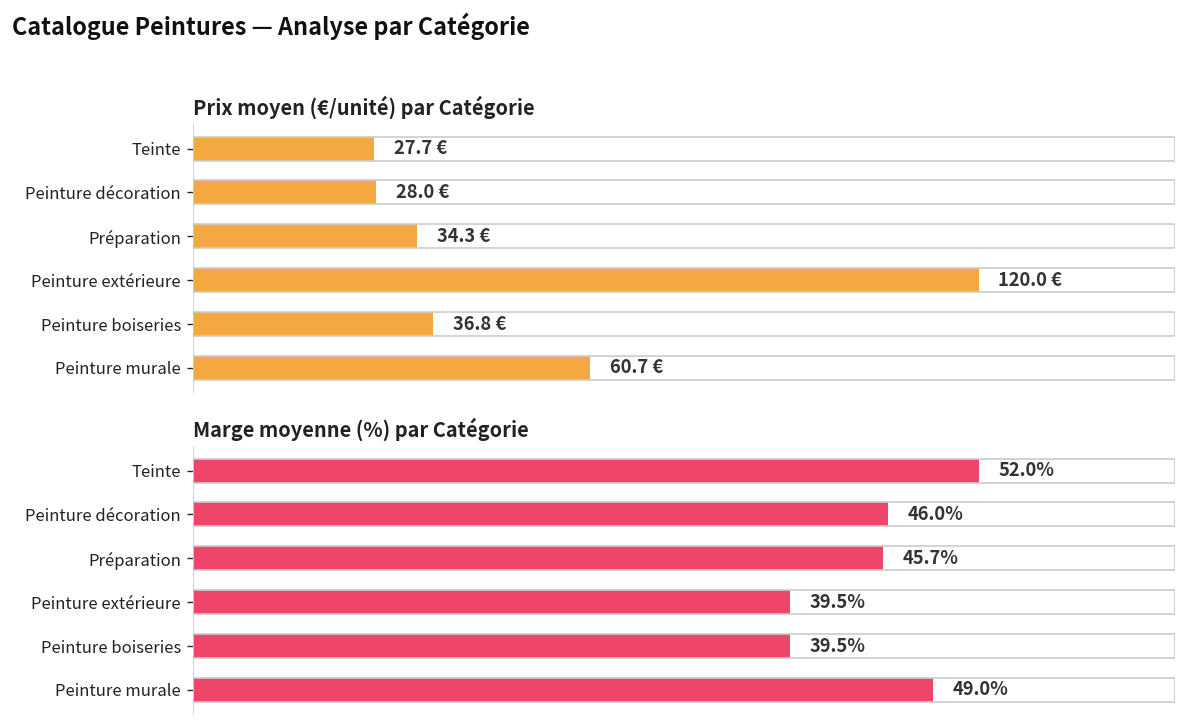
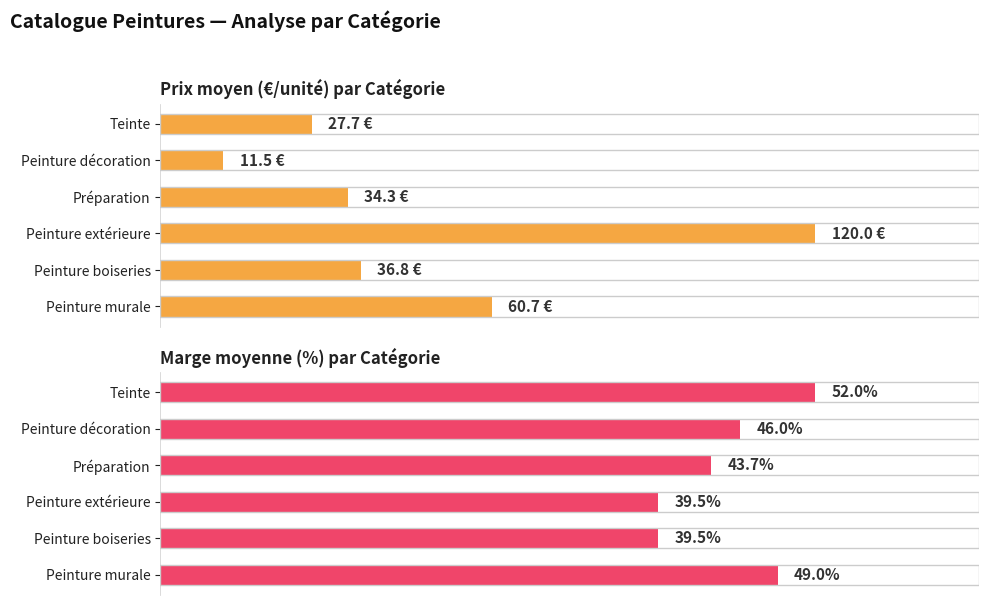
  {
    "Prix moyen (€/unité) par Catégorie": {
      "Teinte": "27.7",
-     "Peinture décoration": "28.0",
+     "Peinture décoration": "11.5",
      "Préparation": "34.3",
      "Peinture extérieure": "120.0",
      "Peinture boiseries": "36.8",
      "Peinture murale": "60.7"
    },
    "Marge moyenne (%) par Catégorie": {
      "Teinte": "52.0%",
      "Peinture décoration": "46.0%",
-     "Préparation": "45.7%",
+     "Préparation": "43.7%",
      "Peinture extérieure": "39.5%",
      "Peinture boiseries": "39.5%",
      "Peinture murale": "49.0%"
    }
  }
